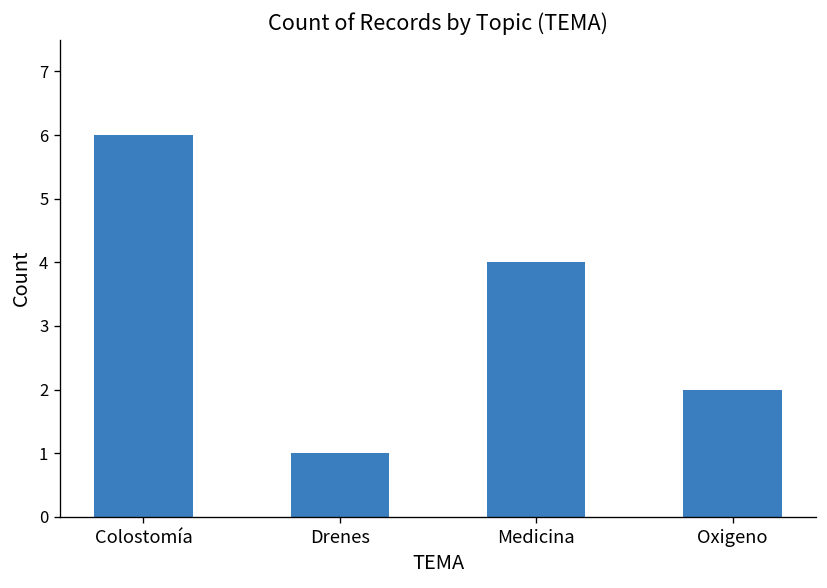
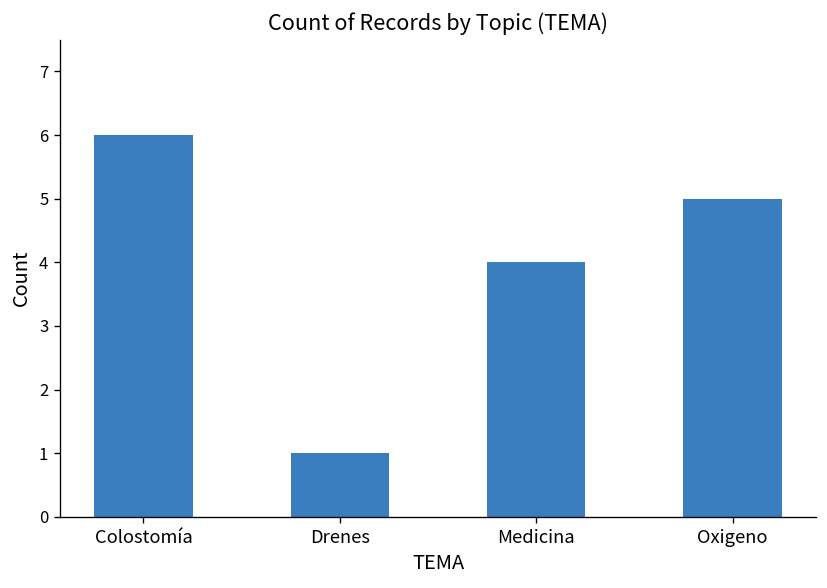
  {
    "Colostomía": 6,
    "Drenes": 1,
    "Medicina": 4,
-   "Oxigeno": 2
+   "Oxigeno": 5
  }
